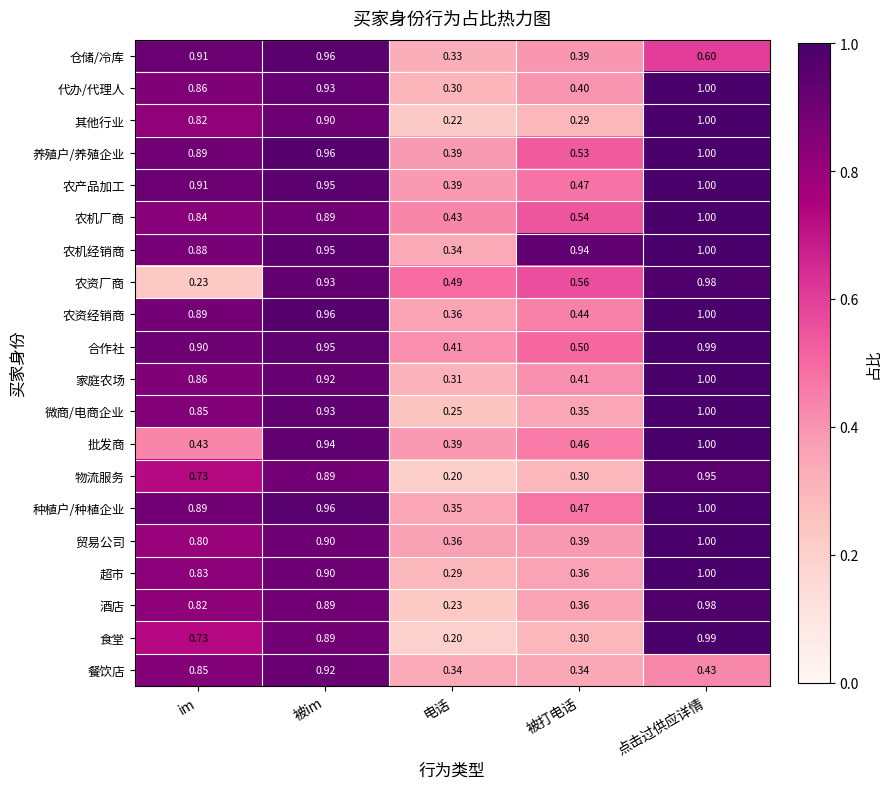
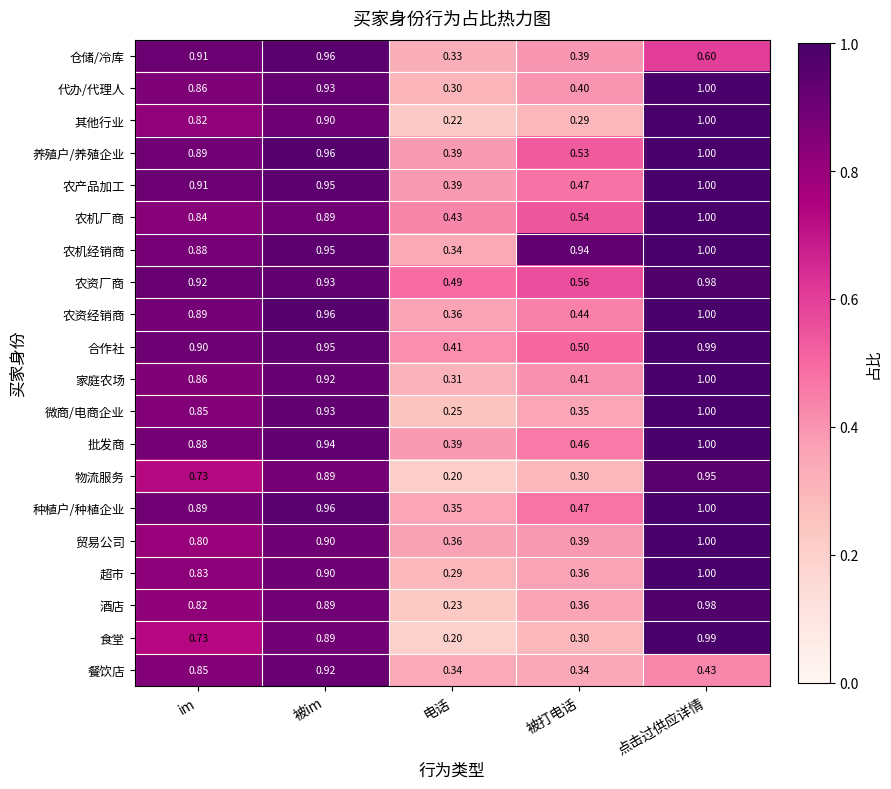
  {
    "仓储/冷库": {
      "im": 0.91,
      "被im": 0.96,
      "电话": 0.33,
      "被打电话": 0.39,
      "点击过供应详情": 0.60
    },
    "代办/代理人": {
      "im": 0.86,
      "被im": 0.93,
      "电话": 0.30,
      "被打电话": 0.40,
      "点击过供应详情": 1.00
    },
    "其他行业": {
      "im": 0.82,
      "被im": 0.90,
      "电话": 0.22,
      "被打电话": 0.29,
      "点击过供应详情": 1.00
    },
    "养殖户/养殖企业": {
      "im": 0.89,
      "被im": 0.96,
      "电话": 0.39,
      "被打电话": 0.53,
      "点击过供应详情": 1.00
    },
    "农产品加工": {
      "im": 0.91,
      "被im": 0.95,
      "电话": 0.39,
      "被打电话": 0.47,
      "点击过供应详情": 1.00
    },
    "农机厂商": {
      "im": 0.84,
      "被im": 0.89,
      "电话": 0.43,
      "被打电话": 0.54,
      "点击过供应详情": 1.00
    },
    "农机经销商": {
      "im": 0.88,
      "被im": 0.95,
      "电话": 0.34,
      "被打电话": 0.94,
      "点击过供应详情": 1.00
    },
    "农资厂商": {
-     "im": 0.23,
+     "im": 0.92,
      "被im": 0.93,
      "电话": 0.49,
      "被打电话": 0.56,
      "点击过供应详情": 0.98
    },
    "农资经销商": {
      "im": 0.89,
      "被im": 0.96,
      "电话": 0.36,
      "被打电话": 0.44,
      "点击过供应详情": 1.00
    },
    "合作社": {
      "im": 0.90,
      "被im": 0.95,
      "电话": 0.41,
      "被打电话": 0.50,
      "点击过供应详情": 0.99
    },
    "家庭农场": {
      "im": 0.86,
      "被im": 0.92,
      "电话": 0.31,
      "被打电话": 0.41,
      "点击过供应详情": 1.00
    },
    "微商/电商企业": {
      "im": 0.85,
      "被im": 0.93,
      "电话": 0.25,
      "被打电话": 0.35,
      "点击过供应详情": 1.00
    },
    "批发商": {
-     "im": 0.43,
+     "im": 0.88,
      "被im": 0.94,
      "电话": 0.39,
      "被打电话": 0.46,
      "点击过供应详情": 1.00
    },
    "物流服务": {
      "im": 0.73,
      "被im": 0.89,
      "电话": 0.20,
      "被打电话": 0.30,
      "点击过供应详情": 0.95
    },
    "种植户/种植企业": {
      "im": 0.89,
      "被im": 0.96,
      "电话": 0.35,
      "被打电话": 0.47,
      "点击过供应详情": 1.00
    },
    "贸易公司": {
      "im": 0.80,
      "被im": 0.90,
      "电话": 0.36,
      "被打电话": 0.39,
      "点击过供应详情": 1.00
    },
    "超市": {
      "im": 0.83,
      "被im": 0.90,
      "电话": 0.29,
      "被打电话": 0.36,
      "点击过供应详情": 1.00
    },
    "酒店": {
      "im": 0.82,
      "被im": 0.89,
      "电话": 0.23,
      "被打电话": 0.36,
      "点击过供应详情": 0.98
    },
    "食堂": {
      "im": 0.73,
      "被im": 0.89,
      "电话": 0.20,
      "被打电话": 0.30,
      "点击过供应详情": 0.99
    },
    "餐饮店": {
      "im": 0.85,
      "被im": 0.92,
      "电话": 0.34,
      "被打电话": 0.34,
      "点击过供应详情": 0.43
    }
  }
